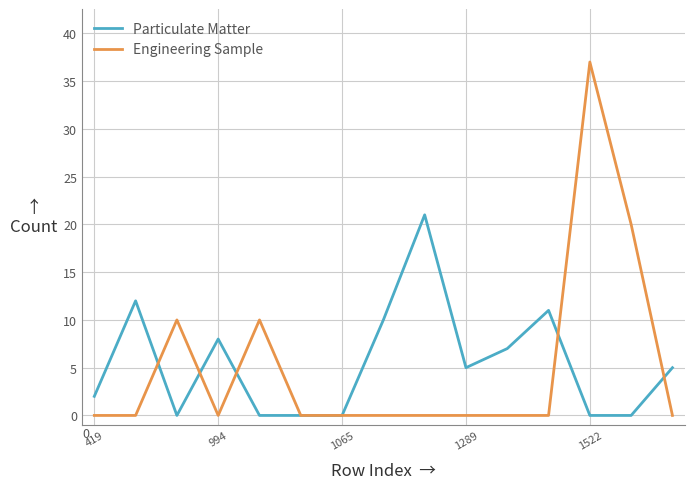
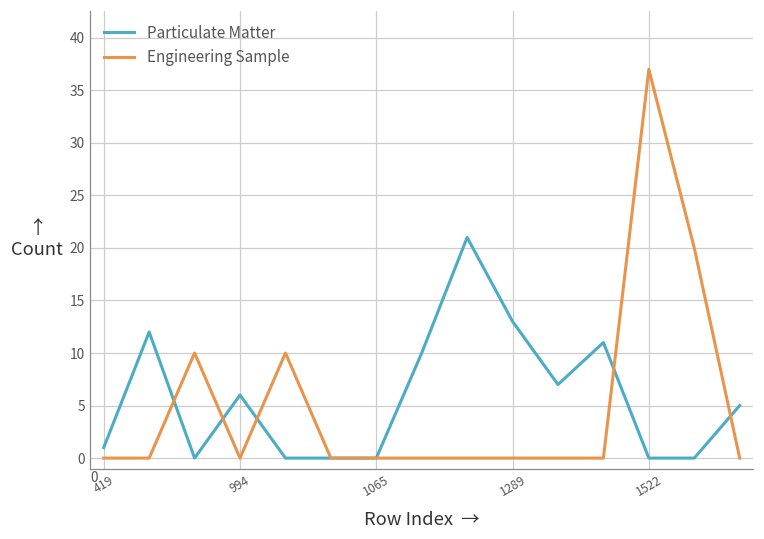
  {
    "Particulate Matter": {
-     "419": 2,
-     "994": 8,
-     "1289": 5,
+     "419": 1,
+     "994": 6,
+     "1289": 13,
      "1522": 0
    },
    "Engineering Sample": {
      "419": 0
    }
  }
